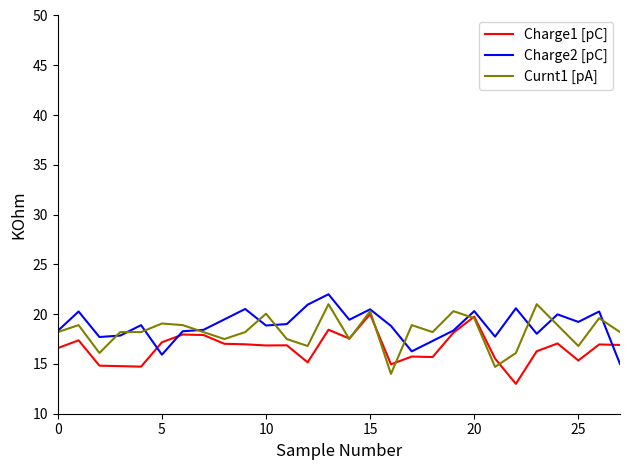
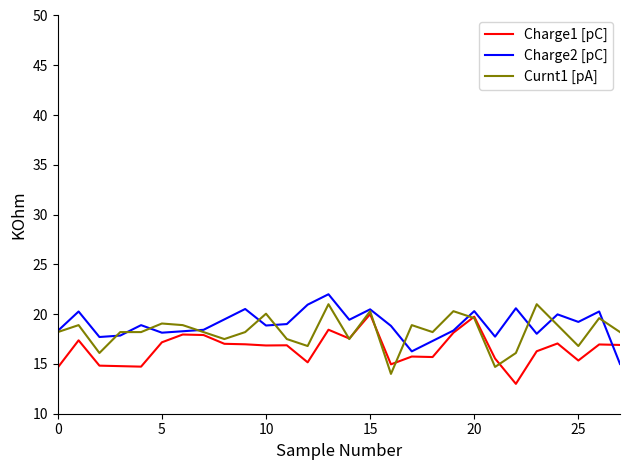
  {
    "Charge1 [pC]": {
-     "0": 17,
+     "0": 15,
      "5": 17,
      "10": 17,
      "15": 20,
      "25": 15
    },
    "Charge2 [pC]": {
-     "5": 16,
+     "5": 18,
      "10": 19,
      "20": 20,
      "25": 19
    },
    "Curnt1 [pA]": {
      "5": 19,
      "10": 20,
      "25": 17
    }
  }
